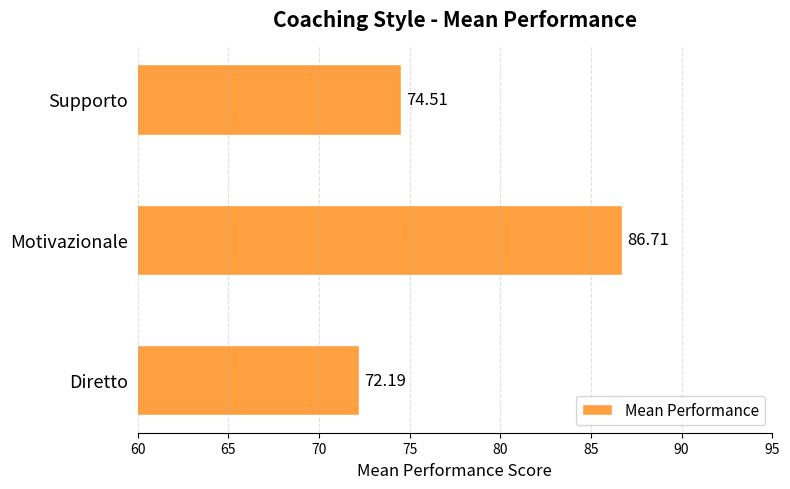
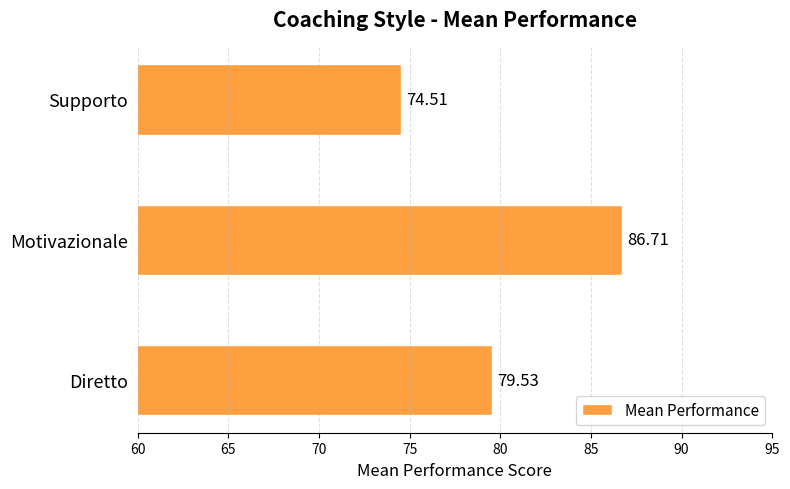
  {
    "Supporto": 74.51,
    "Motivazionale": 86.71,
-   "Diretto": 72.19
+   "Diretto": 79.53
  }
